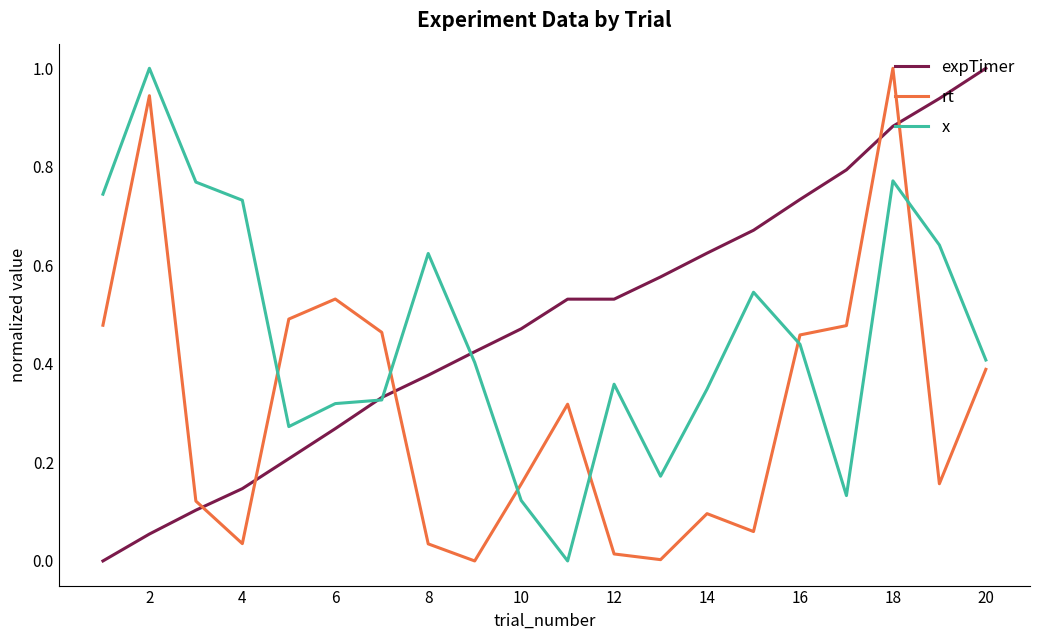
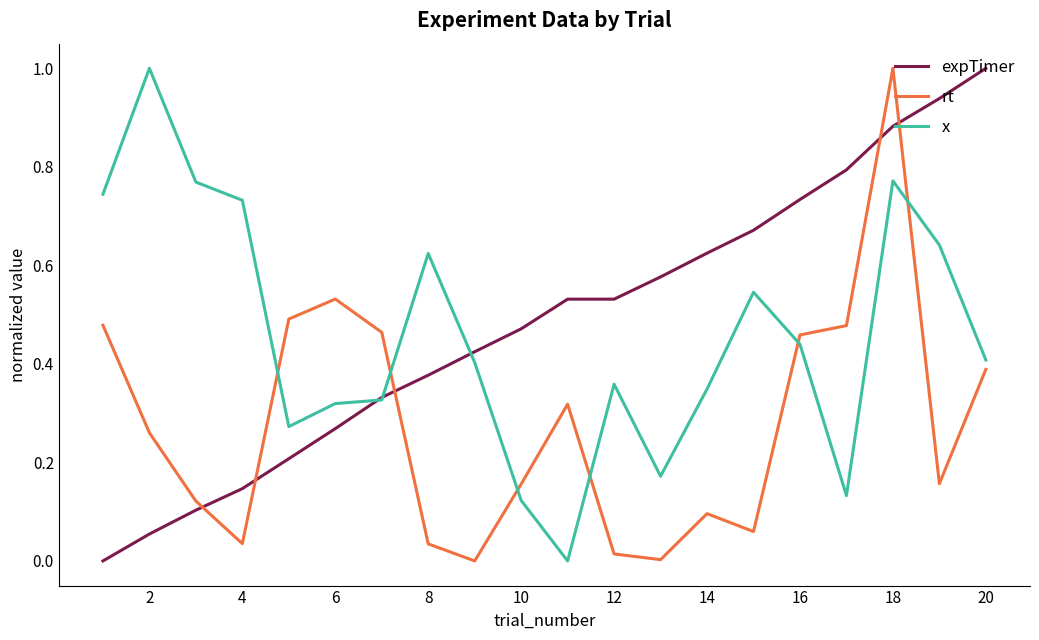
  {
    "expTimer": {
      "2": 0.05,
      "4": 0.15,
      "6": 0.27,
      "8": 0.38,
      "10": 0.47,
      "12": 0.53,
      "14": 0.62,
      "16": 0.73,
      "18": 0.88,
      "20": 1.00
    },
    "rt": {
-     "2": 0.94,
+     "2": 0.26,
      "4": 0.04,
      "6": 0.53,
      "8": 0.03,
      "10": 0.16,
      "12": 0.01,
      "14": 0.10,
      "16": 0.46,
      "18": 1.00,
      "20": 0.39
    },
    "x": {
      "2": 1.00,
      "4": 0.73,
      "6": 0.32,
      "8": 0.62,
      "10": 0.12,
      "12": 0.36,
      "14": 0.35,
      "16": 0.44,
      "18": 0.77,
      "20": 0.41
    }
  }
